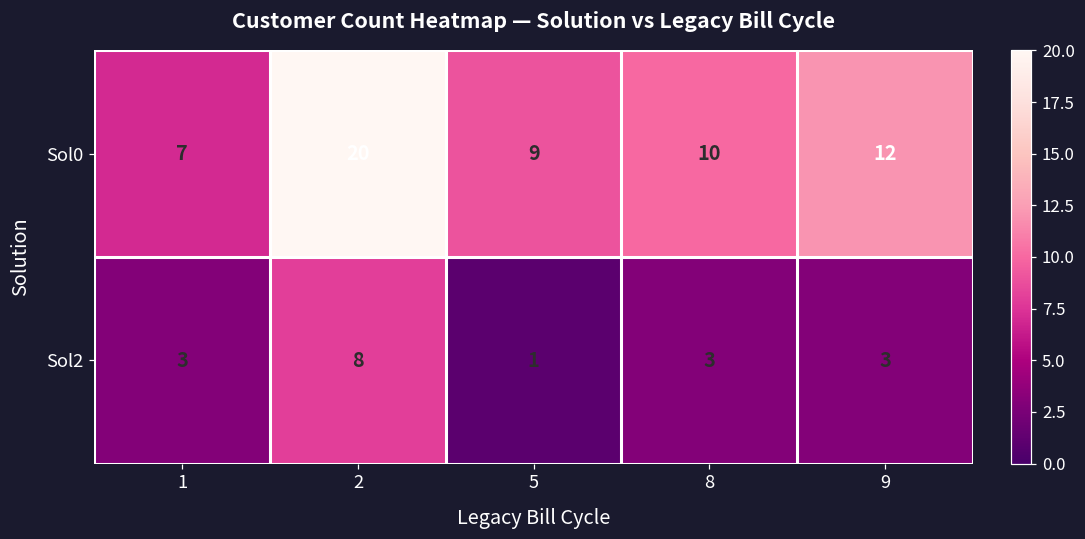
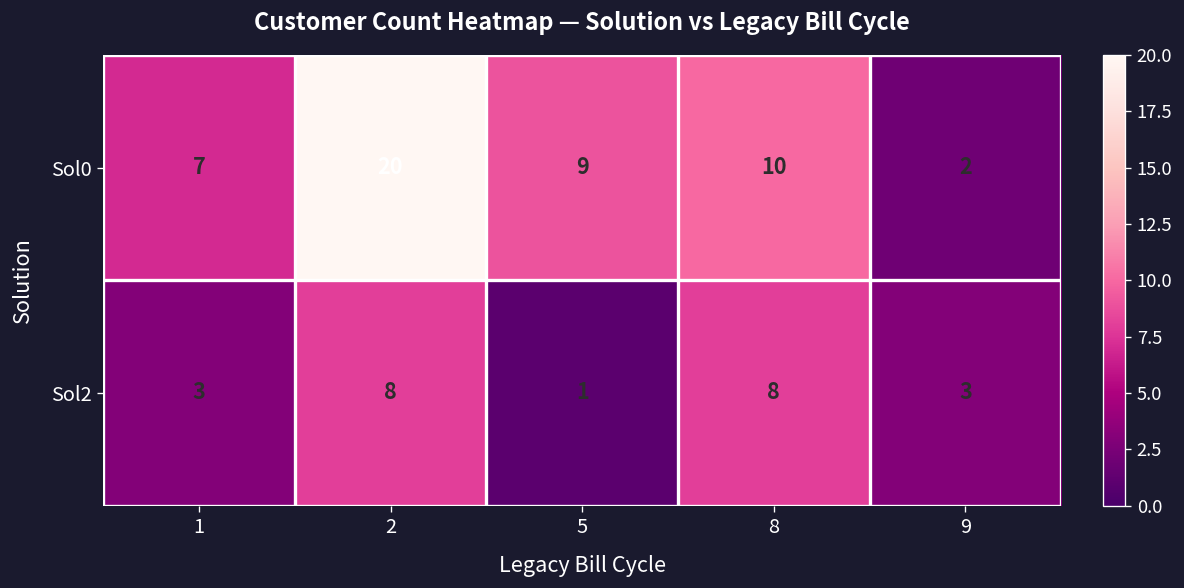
  {
    "Sol0": {
      "1": 7,
      "5": 9,
      "8": 10,
-     "9": 12
+     "9": 2
    },
    "Sol2": {
      "1": 3,
      "2": 8,
      "5": 1,
-     "8": 3,
+     "8": 8,
      "9": 3
    }
  }
